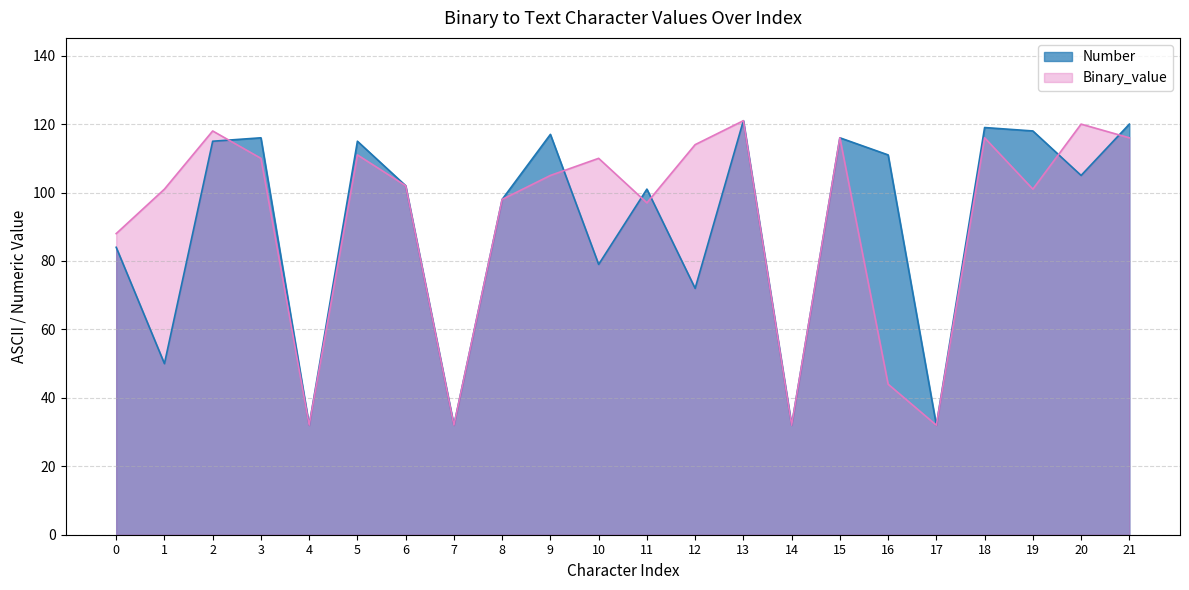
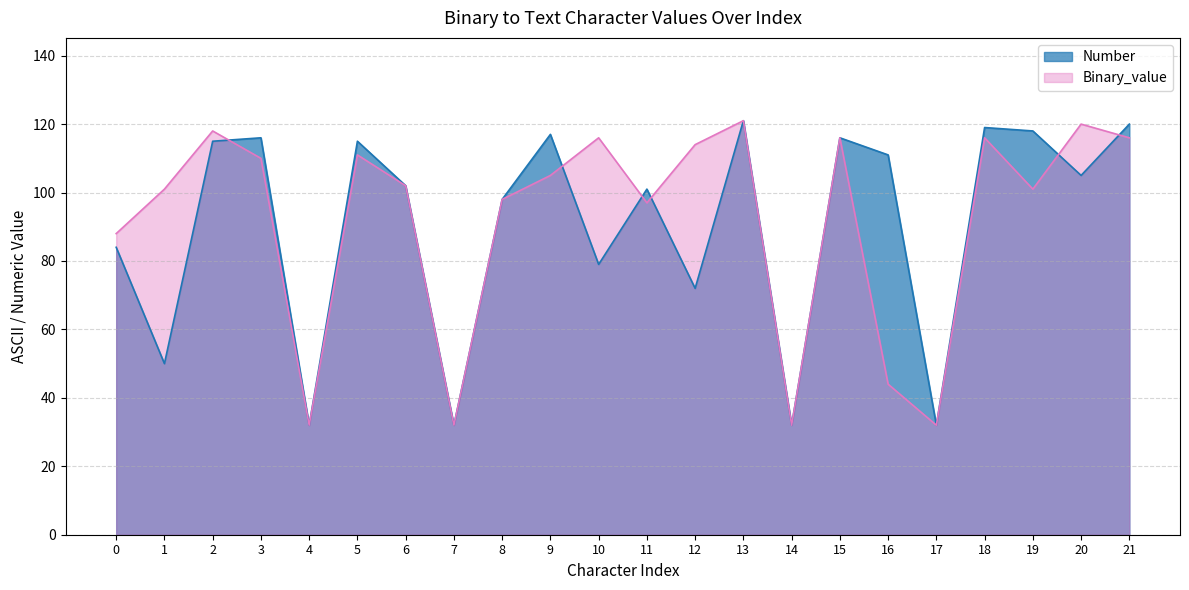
  {
    "Number": {
      "0": 84,
      "1": 50,
      "2": 115,
      "3": 116,
      "5": 115,
      "9": 117,
      "10": 79,
      "11": 101,
      "12": 72,
      "16": 111,
      "18": 119,
      "19": 118,
      "20": 105,
      "21": 120
    },
    "Binary_value": {
      "0": 88,
      "1": 101,
      "2": 118,
      "3": 110,
      "5": 111,
      "9": 105,
-     "10": 110,
+     "10": 116,
      "11": 97,
      "12": 114,
      "16": 44,
      "18": 116,
      "19": 101,
      "20": 120,
      "21": 116
    }
  }
